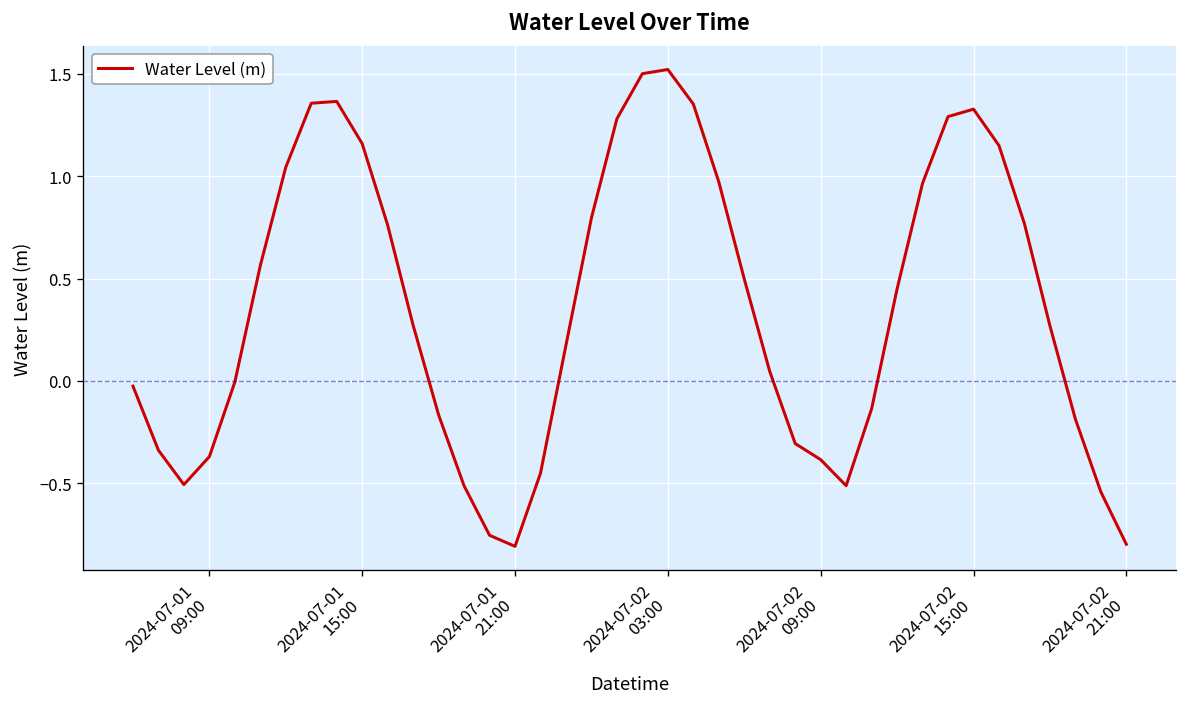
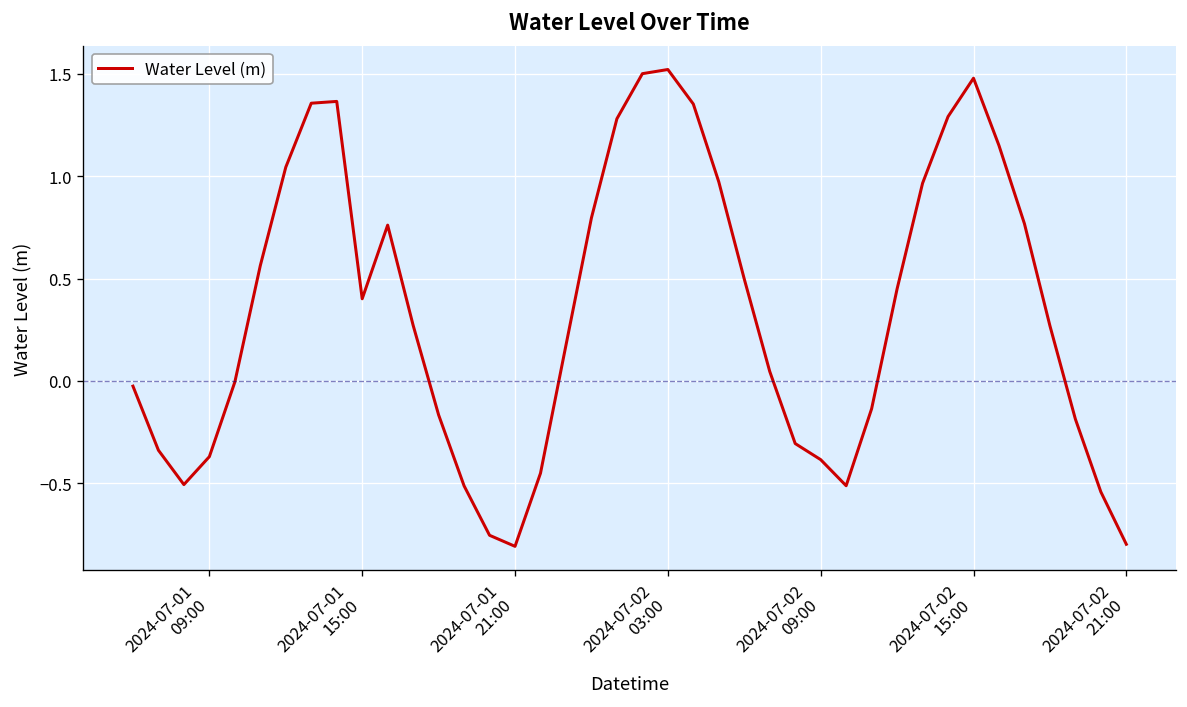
  {
    "2024-07-01 09:00": -0.37,
-   "2024-07-01 15:00": 1.16,
+   "2024-07-01 15:00": 0.40,
    "2024-07-01 21:00": -0.81,
    "2024-07-02 03:00": 1.52,
    "2024-07-02 09:00": -0.38,
-   "2024-07-02 15:00": 1.33,
+   "2024-07-02 15:00": 1.48,
    "2024-07-02 21:00": -0.80
  }
